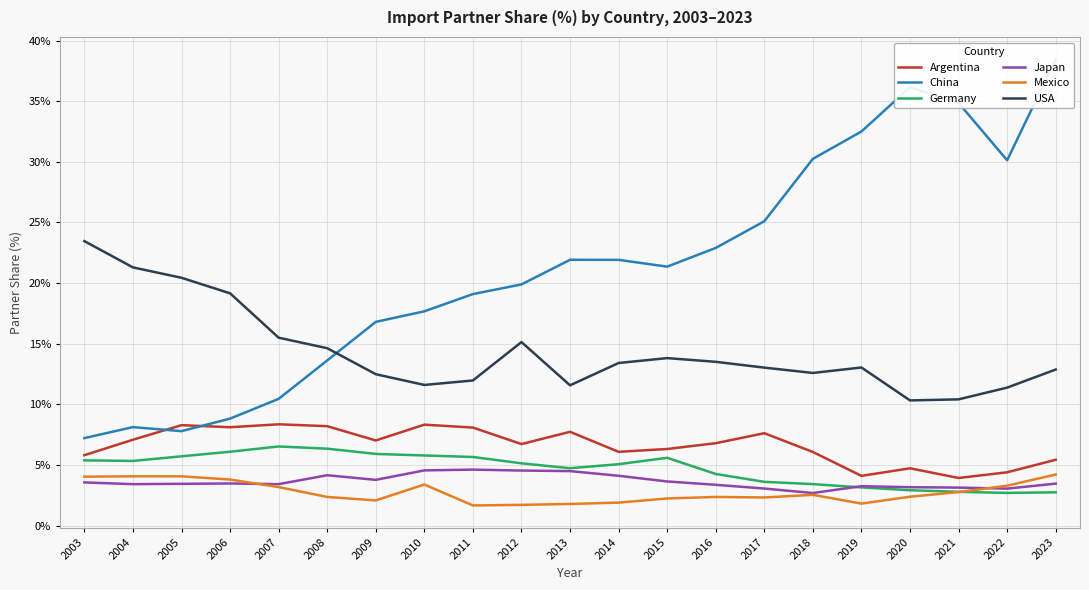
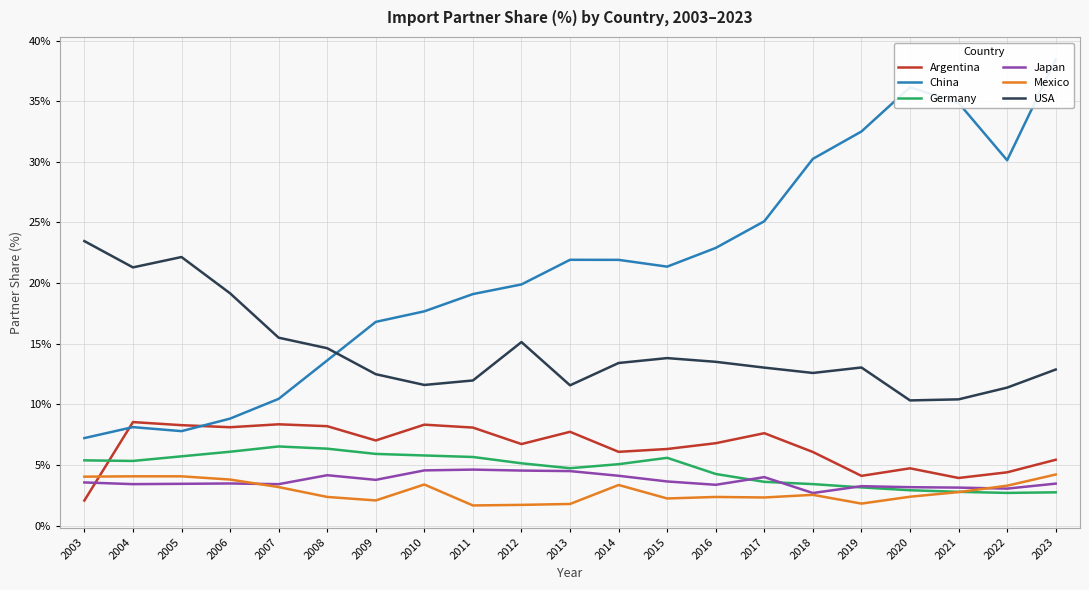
  {
    "Argentina": {
-     "2003": "5.8%",
-     "2004": "7.1%",
+     "2003": "2.1%",
+     "2004": "8.5%",
      "2005": "8.3%",
      "2006": "8.1%",
      "2007": "8.4%",
      "2008": "8.2%",
      "2009": "7.0%",
      "2010": "8.3%",
      "2011": "8.1%",
      "2012": "6.7%",
      "2013": "7.7%",
      "2014": "6.1%",
      "2015": "6.3%",
      "2016": "6.8%",
      "2017": "7.6%",
      "2018": "6.1%",
      "2019": "4.1%",
      "2020": "4.7%",
      "2021": "3.9%",
      "2022": "4.4%",
      "2023": "5.4%"
    },
    "China": {
      "2003": "7.2%",
      "2004": "8.1%",
      "2005": "7.8%",
      "2006": "8.8%",
      "2007": "10.5%",
      "2008": "13.6%",
      "2009": "16.8%",
      "2010": "17.7%",
      "2011": "19.1%",
      "2012": "19.9%",
      "2013": "21.9%",
      "2014": "21.9%",
      "2015": "21.4%",
      "2016": "22.9%",
      "2017": "25.1%",
      "2018": "30.2%",
      "2019": "32.5%",
      "2022": "30.1%"
    },
    "Germany": {
      "2003": "5.4%",
      "2004": "5.3%",
      "2005": "5.7%",
      "2006": "6.1%",
      "2007": "6.5%",
      "2008": "6.3%",
      "2009": "5.9%",
      "2010": "5.8%",
      "2011": "5.7%",
      "2012": "5.1%",
      "2013": "4.7%",
      "2014": "5.1%",
      "2015": "5.6%",
      "2016": "4.3%",
      "2017": "3.6%",
      "2018": "3.4%",
      "2020": "2.9%",
      "2022": "2.7%",
      "2023": "2.7%"
    },
    "Japan": {
      "2003": "3.6%",
      "2004": "3.4%",
      "2005": "3.4%",
      "2006": "3.5%",
      "2007": "3.4%",
      "2008": "4.2%",
      "2009": "3.8%",
      "2010": "4.6%",
      "2011": "4.6%",
      "2012": "4.5%",
      "2013": "4.5%",
      "2014": "4.1%",
      "2015": "3.6%",
      "2016": "3.4%",
-     "2017": "3.1%",
+     "2017": "4.0%",
      "2020": "3.2%",
      "2021": "3.1%",
      "2022": "3.1%",
      "2023": "3.5%"
    },
    "Mexico": {
      "2003": "4.0%",
      "2004": "4.1%",
      "2005": "4.1%",
      "2006": "3.8%",
      "2007": "3.2%",
      "2008": "2.4%",
      "2009": "2.1%",
      "2010": "3.4%",
      "2011": "1.7%",
      "2012": "1.7%",
      "2013": "1.8%",
-     "2014": "1.9%",
+     "2014": "3.4%",
      "2015": "2.2%",
      "2016": "2.4%",
      "2017": "2.3%",
      "2019": "1.8%",
      "2020": "2.4%",
      "2022": "3.3%",
      "2023": "4.2%"
    },
    "USA": {
      "2003": "23.5%",
      "2004": "21.3%",
-     "2005": "20.4%",
+     "2005": "22.2%",
      "2006": "19.2%",
      "2007": "15.5%",
      "2008": "14.6%",
      "2009": "12.5%",
      "2010": "11.6%",
      "2011": "12.0%",
      "2012": "15.1%",
      "2013": "11.6%",
      "2014": "13.4%",
      "2015": "13.8%",
      "2016": "13.5%",
      "2017": "13.0%",
      "2018": "12.6%",
      "2019": "13.0%",
      "2020": "10.3%",
      "2021": "10.4%",
      "2022": "11.4%",
      "2023": "12.9%"
    }
  }
